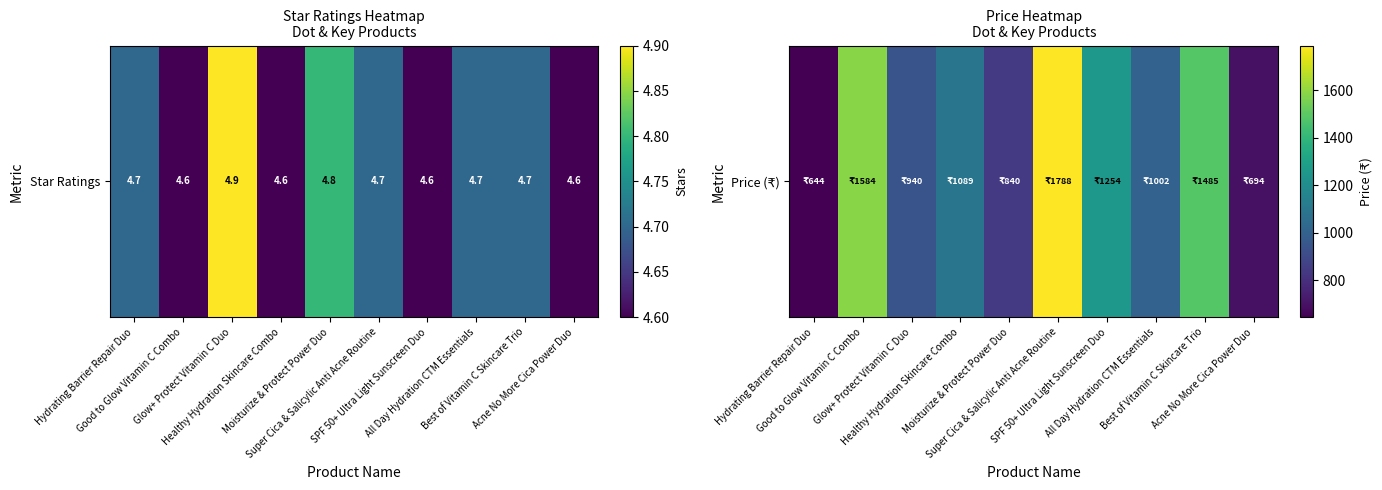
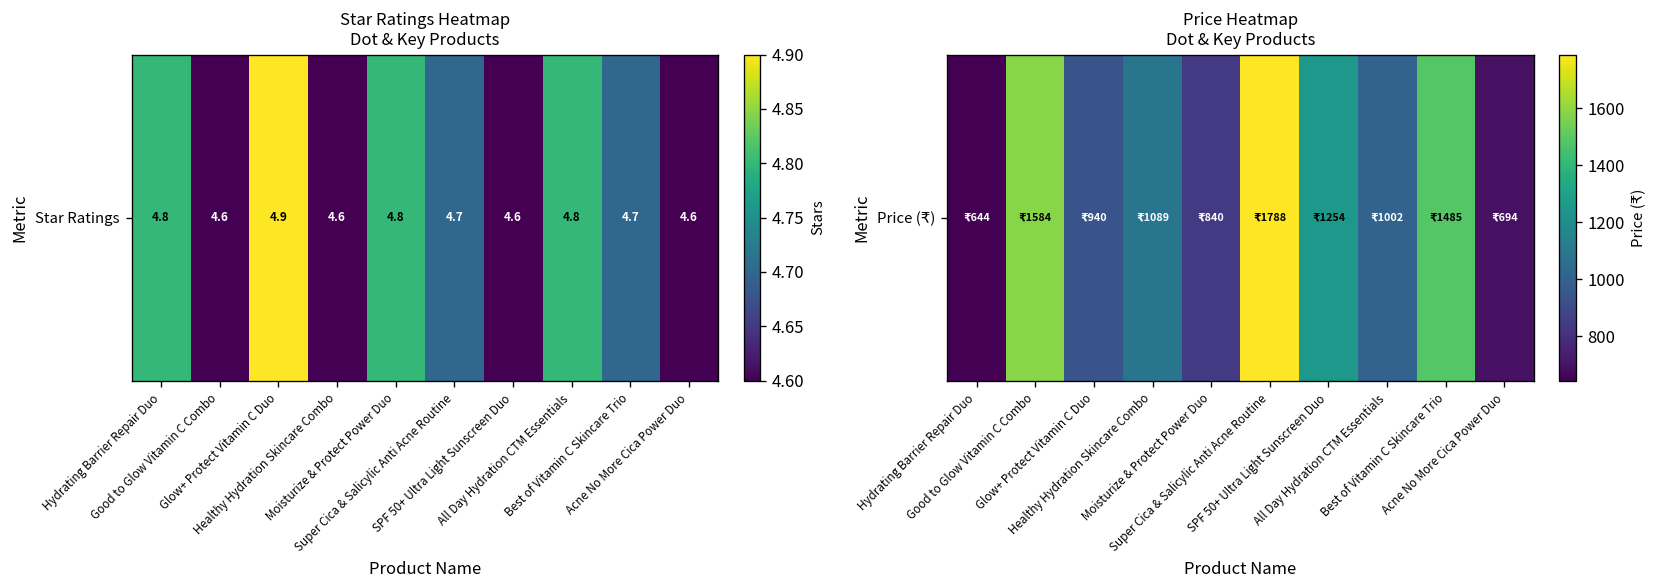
  {
    "Star Ratings Heatmap Dot & Key Products": {
      "Star Ratings": {
-       "Hydrating Barrier Repair Duo": 4.7,
+       "Hydrating Barrier Repair Duo": 4.8,
        "Good to Glow Vitamin C Combo": 4.6,
        "Glow+ Protect Vitamin C Duo": 4.9,
        "Healthy Hydration Skincare Combo": 4.6,
        "Moisturize & Protect Power Duo": 4.8,
        "Super Cica & Salicylic Anti Acne Routine": 4.7,
        "SPF 50+ Ultra Light Sunscreen Duo": 4.6,
-       "All Day Hydration CTM Essentials": 4.7,
+       "All Day Hydration CTM Essentials": 4.8,
        "Best of Vitamin C Skincare Trio": 4.7,
        "Acne No More Cica Power Duo": 4.6
      }
    },
    "Price Heatmap Dot & Key Products": {
      "Price (₹)": {
        "Hydrating Barrier Repair Duo": 644,
        "Good to Glow Vitamin C Combo": 1584,
        "Glow+ Protect Vitamin C Duo": 940,
        "Healthy Hydration Skincare Combo": 1089,
        "Moisturize & Protect Power Duo": 840,
        "Super Cica & Salicylic Anti Acne Routine": 1788,
        "SPF 50+ Ultra Light Sunscreen Duo": 1254,
        "All Day Hydration CTM Essentials": 1002,
        "Best of Vitamin C Skincare Trio": 1485,
        "Acne No More Cica Power Duo": 694
      }
    }
  }
